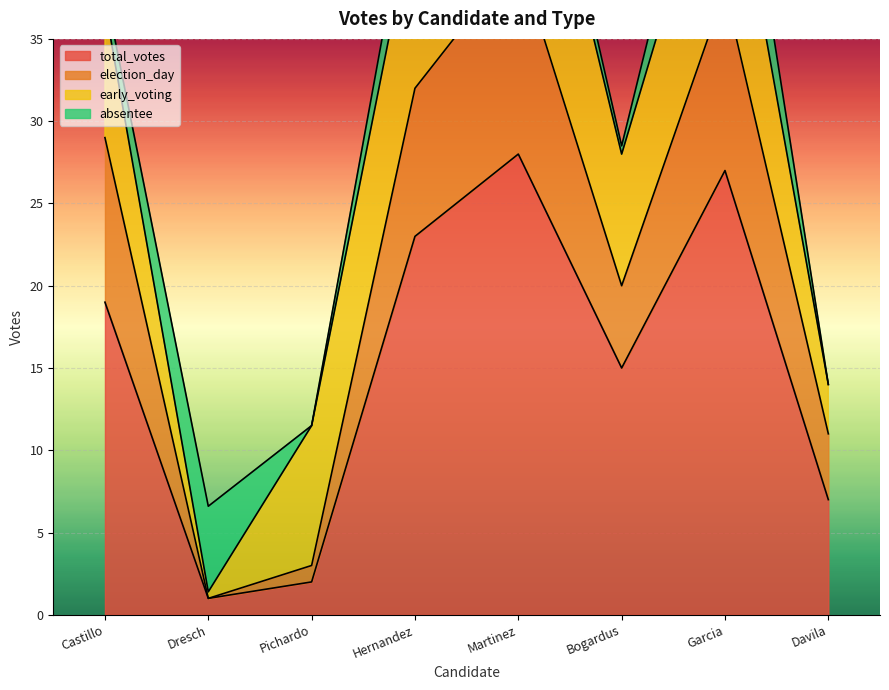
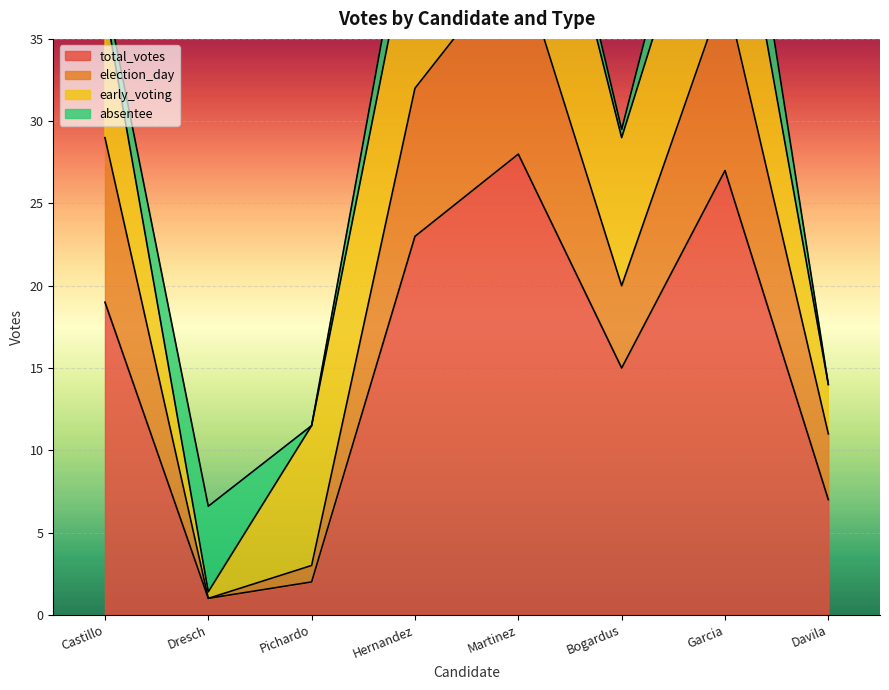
  {
    "early_voting": {
      "Dresch": 0.4,
-     "Bogardus": 8
+     "Bogardus": 9
    },
    "absentee": {
      "Dresch": 5.2,
      "Bogardus": 0.5
    }
  }
